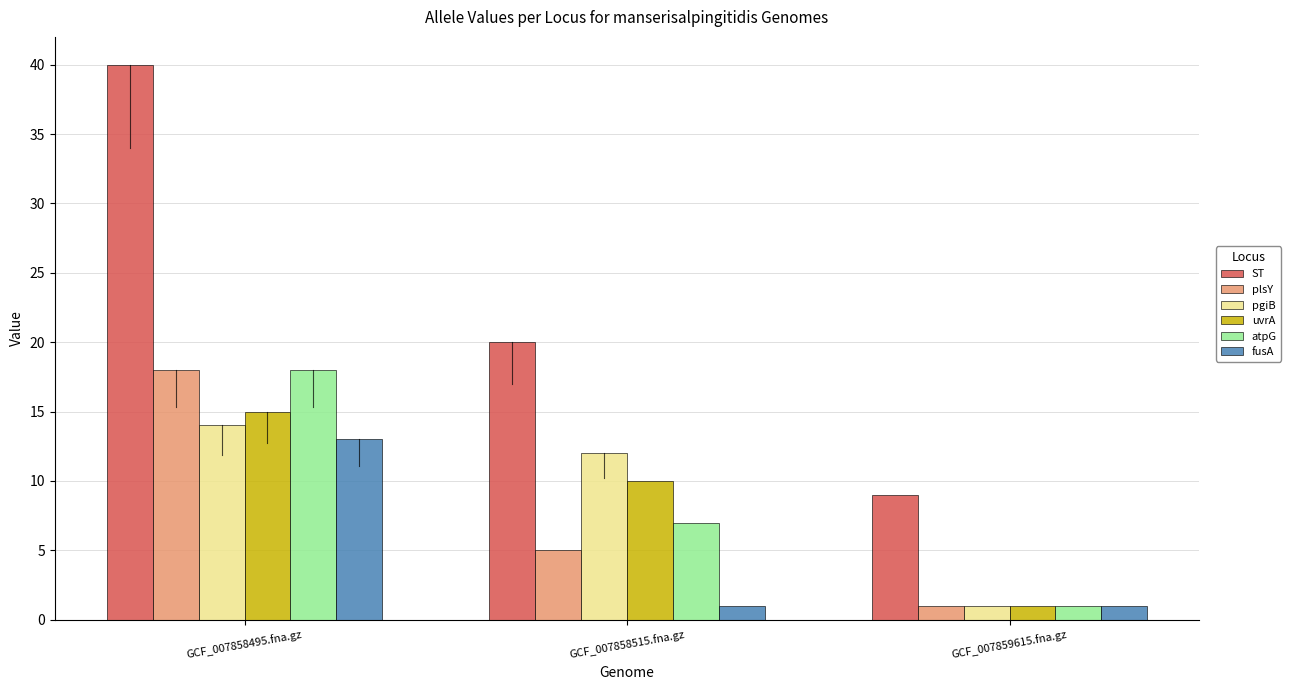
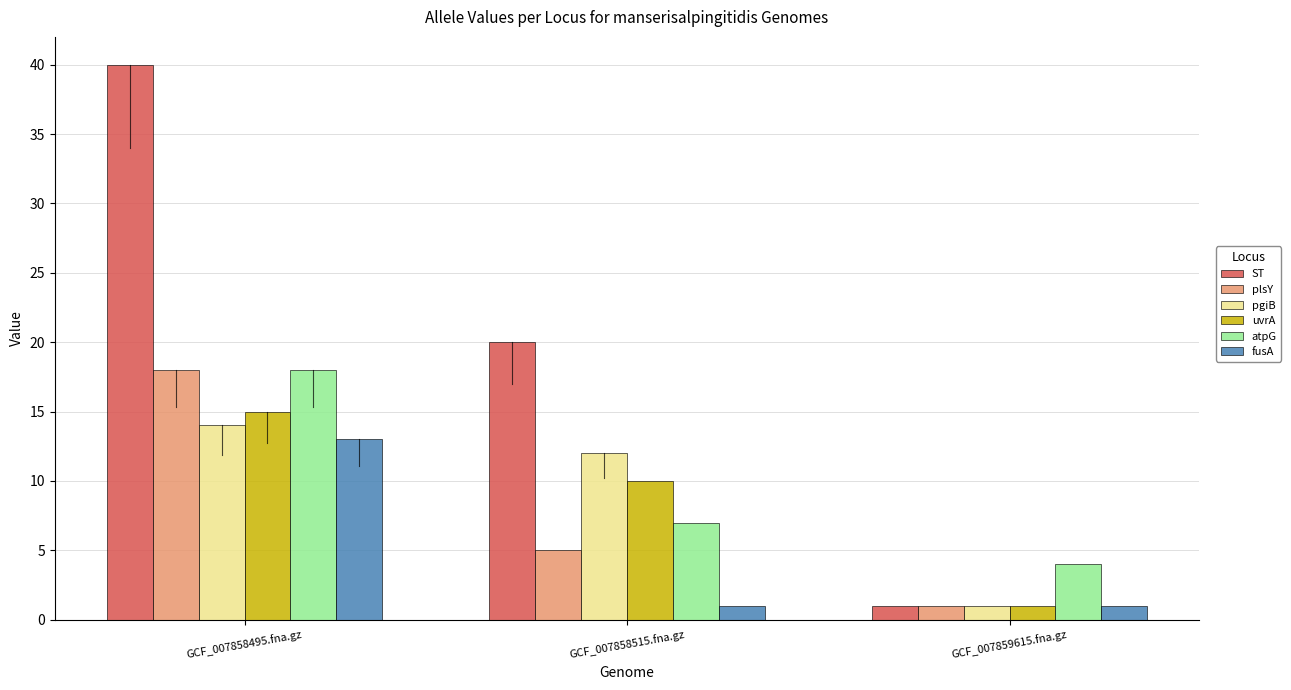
  {
    "ST": {
      "GCF_007858495.fna.gz": 40,
      "GCF_007858515.fna.gz": 20,
-     "GCF_007859615.fna.gz": 9
+     "GCF_007859615.fna.gz": 1
    },
    "plsY": {
      "GCF_007858495.fna.gz": 18,
      "GCF_007858515.fna.gz": 5,
      "GCF_007859615.fna.gz": 1
    },
    "pgiB": {
      "GCF_007858495.fna.gz": 14,
      "GCF_007858515.fna.gz": 12,
      "GCF_007859615.fna.gz": 1
    },
    "uvrA": {
      "GCF_007858495.fna.gz": 15,
      "GCF_007858515.fna.gz": 10,
      "GCF_007859615.fna.gz": 1
    },
    "atpG": {
      "GCF_007858495.fna.gz": 18,
      "GCF_007858515.fna.gz": 7,
-     "GCF_007859615.fna.gz": 1
+     "GCF_007859615.fna.gz": 4
    },
    "fusA": {
      "GCF_007858495.fna.gz": 13,
      "GCF_007858515.fna.gz": 1,
      "GCF_007859615.fna.gz": 1
    }
  }
